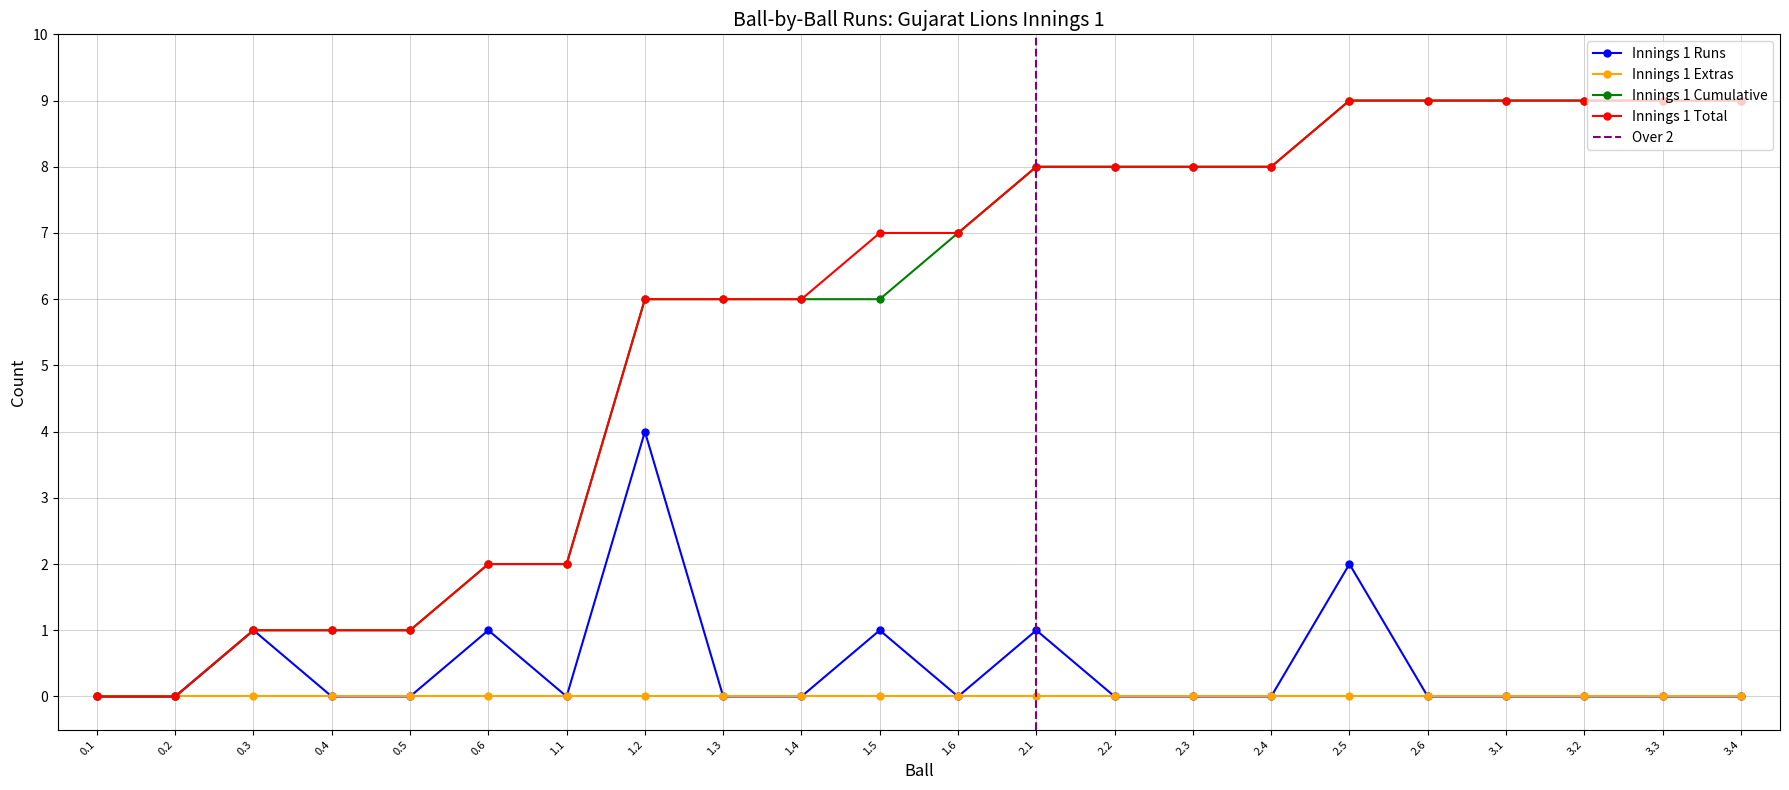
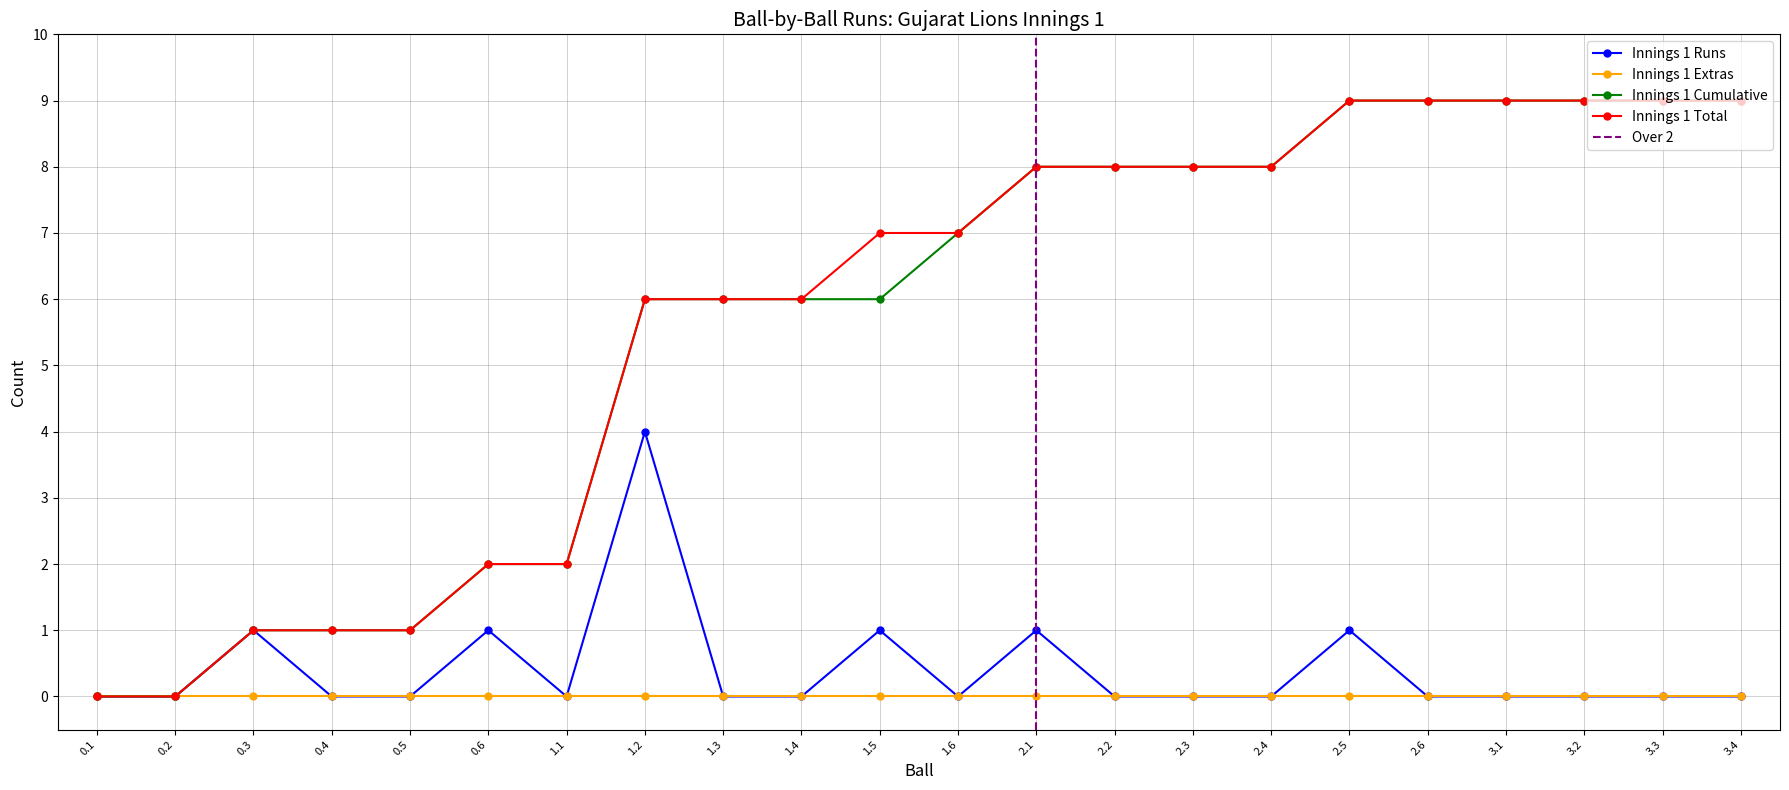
  {
    "Innings 1 Runs": {
      "0.6": 1,
      "1.2": 4,
      "1.5": 1,
      "2.1": 1,
-     "2.5": 2
+     "2.5": 1
    },
    "Innings 1 Extras": {
      "0.3": 0,
      "0.6": 0,
      "1.2": 0,
      "1.5": 0,
      "2.1": 0,
      "2.5": 0
    },
    "Innings 1 Cumulative": {
      "1.5": 6
    },
    "Innings 1 Total": {
      "1.5": 7
    }
  }
